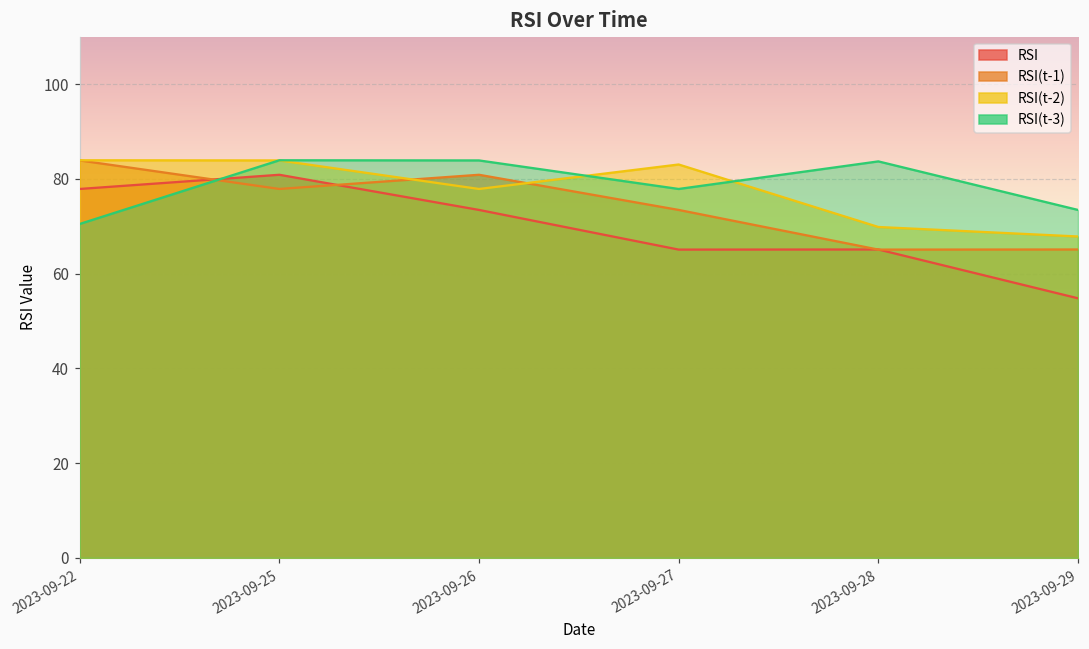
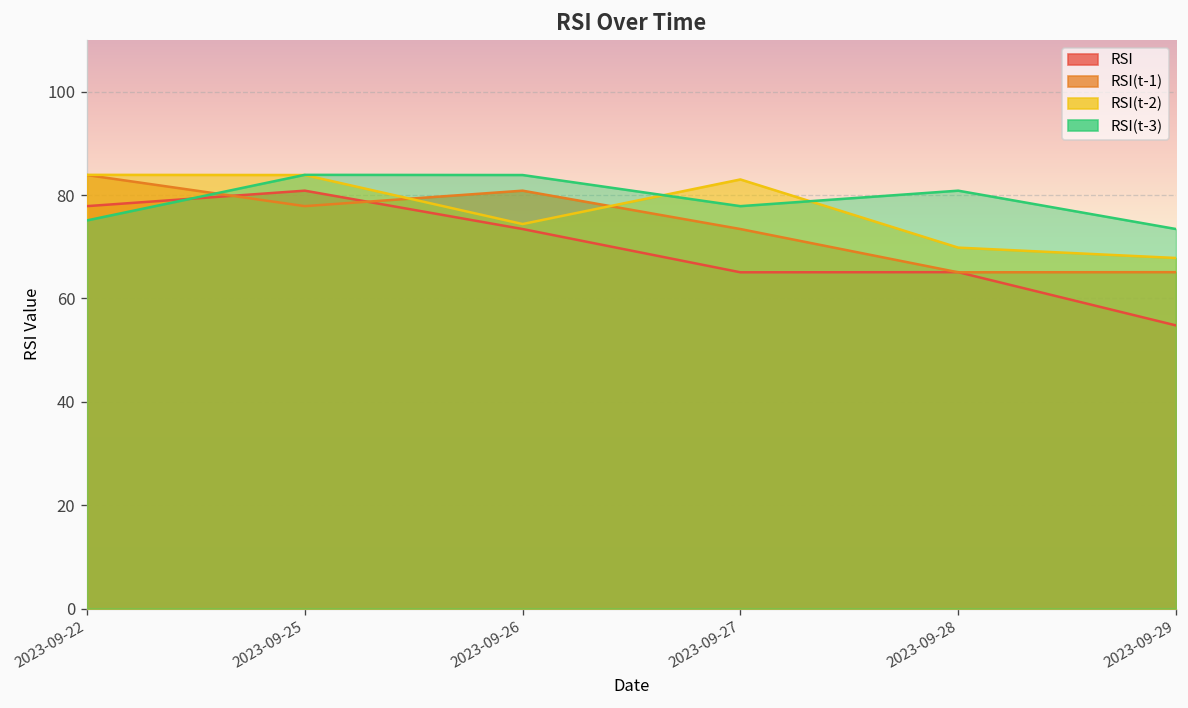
  {
    "RSI(t-2)": {
-     "2023-09-26": 78,
+     "2023-09-26": 74,
      "2023-09-27": 83,
      "2023-09-28": 70,
      "2023-09-29": 68
    },
    "RSI(t-3)": {
-     "2023-09-22": 70,
+     "2023-09-22": 75,
      "2023-09-26": 84,
      "2023-09-27": 78,
-     "2023-09-28": 84,
+     "2023-09-28": 81,
      "2023-09-29": 73
    }
  }
